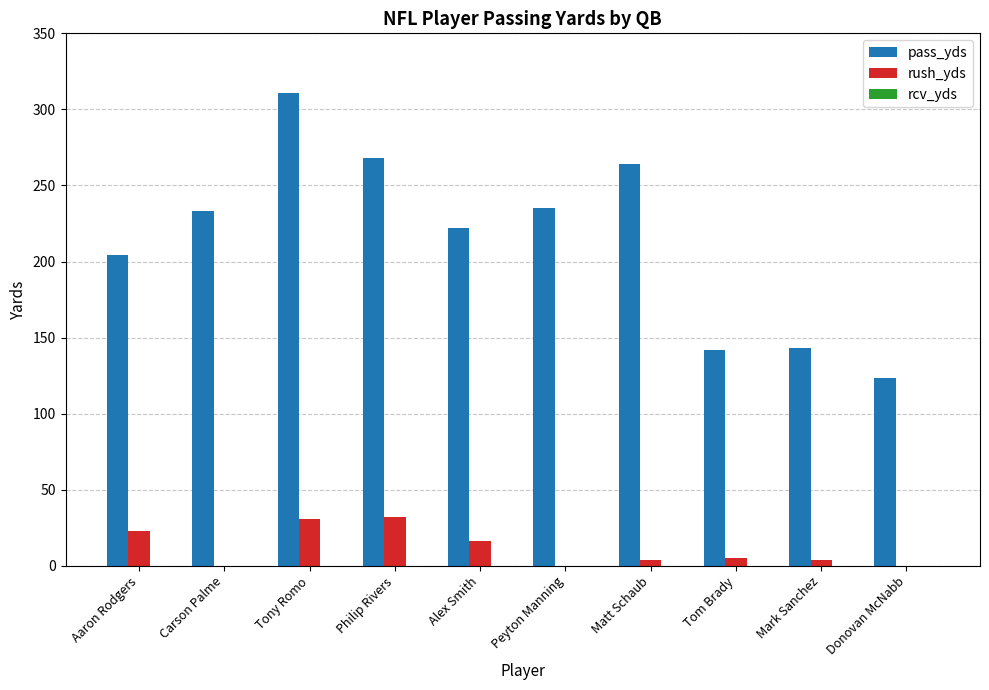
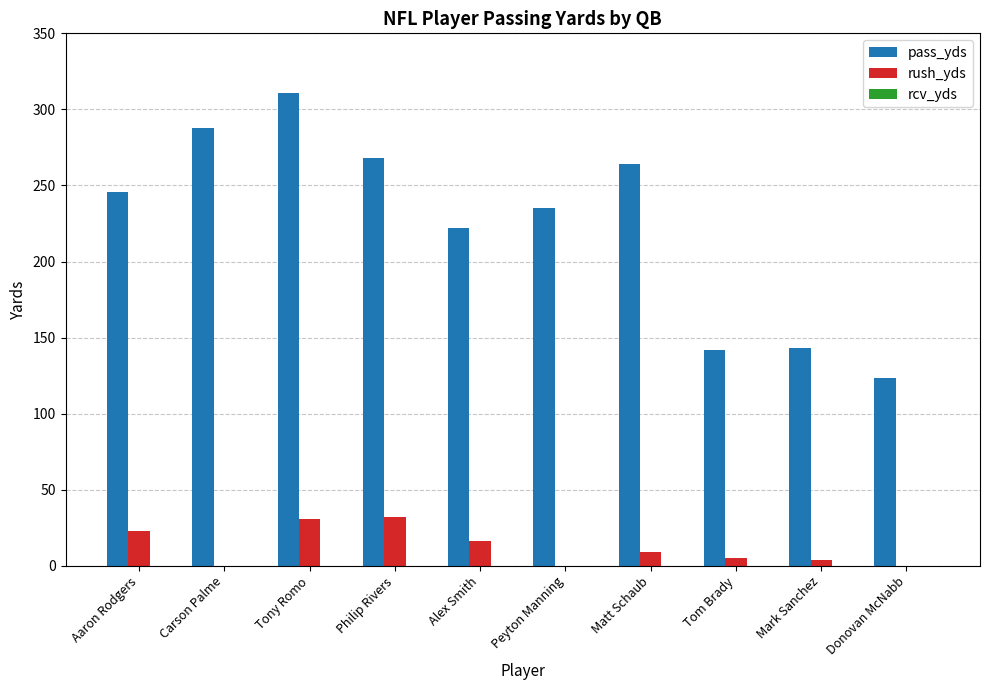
  {
    "pass_yds": {
-     "Aaron Rodgers": 204,
-     "Carson Palme": 233,
+     "Aaron Rodgers": 246,
+     "Carson Palme": 288,
      "Tony Romo": 311,
      "Philip Rivers": 268,
      "Alex Smith": 222,
      "Peyton Manning": 235,
      "Matt Schaub": 264,
      "Tom Brady": 142,
      "Mark Sanchez": 143,
      "Donovan McNabb": 123
    },
    "rush_yds": {
      "Aaron Rodgers": 23,
      "Carson Palme": 0,
      "Tony Romo": 31,
      "Philip Rivers": 32,
      "Alex Smith": 16,
-     "Matt Schaub": 4,
+     "Matt Schaub": 9,
      "Tom Brady": 5,
      "Mark Sanchez": 4
    },
    "rcv_yds": {
      "Aaron Rodgers": 0,
      "Carson Palme": 0,
      "Tony Romo": 0,
      "Philip Rivers": 0,
      "Alex Smith": 0,
      "Peyton Manning": 0,
      "Matt Schaub": 0,
      "Tom Brady": 0,
      "Mark Sanchez": 0,
      "Donovan McNabb": 0
    }
  }
